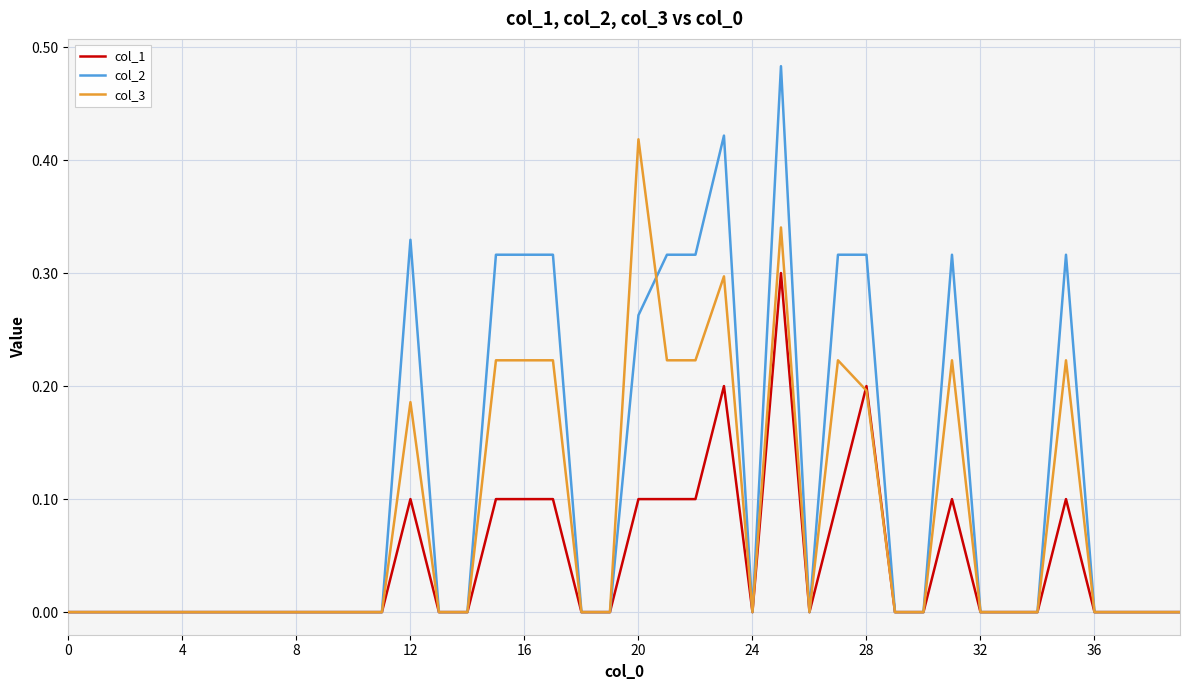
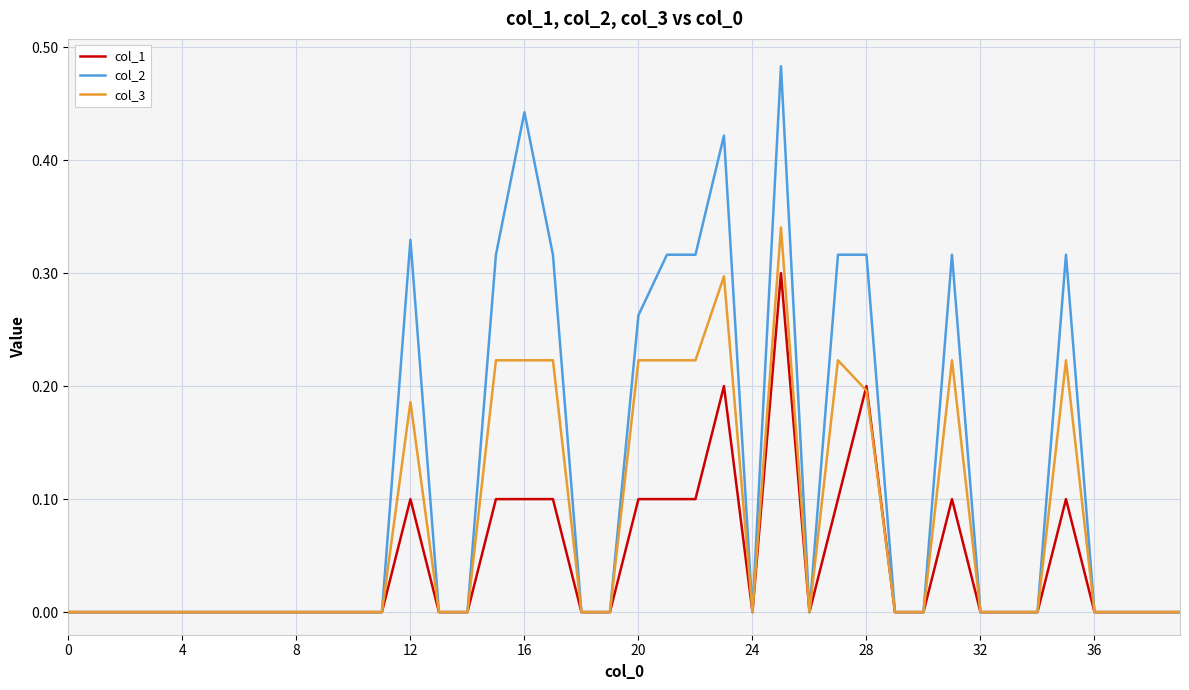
  {
    "col_1": {
      "12": 0.100,
      "16": 0.100,
      "20": 0.100,
      "28": 0.200
    },
    "col_2": {
      "12": 0.329,
-     "16": 0.316,
+     "16": 0.442,
      "20": 0.263,
      "28": 0.316
    },
    "col_3": {
      "12": 0.186,
      "16": 0.223,
-     "20": 0.418,
+     "20": 0.223,
      "28": 0.196
    }
  }
